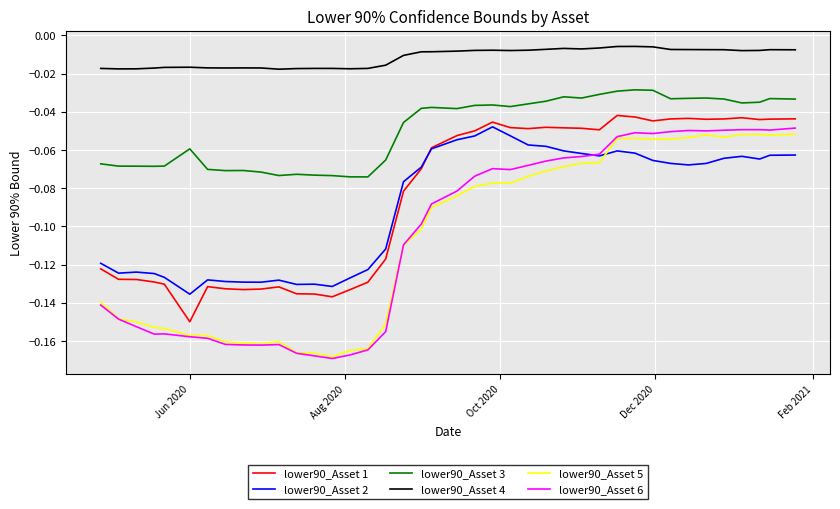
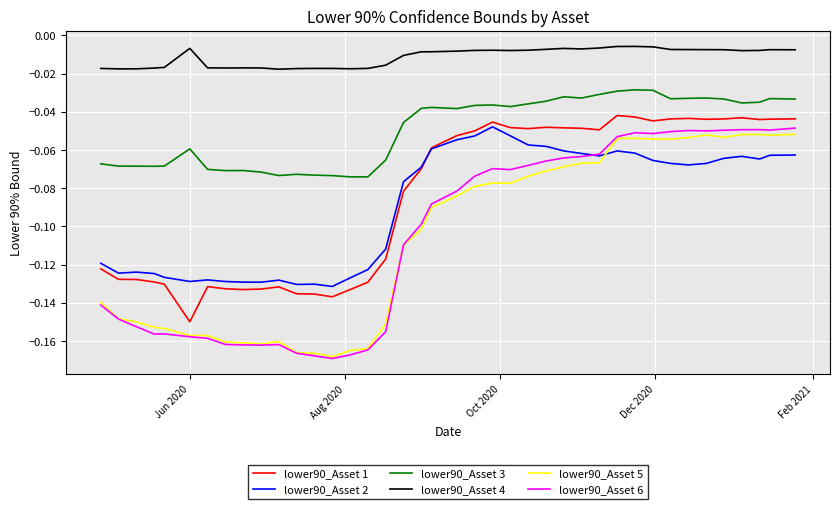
  {
    "lower90_Asset 1": {
      "Jun 2020": -0.150
    },
    "lower90_Asset 2": {
-     "Jun 2020": -0.135
+     "Jun 2020": -0.129
    },
    "lower90_Asset 3": {
      "Jun 2020": -0.059
    },
    "lower90_Asset 4": {
-     "Jun 2020": -0.017
+     "Jun 2020": -0.007
    }
  }
